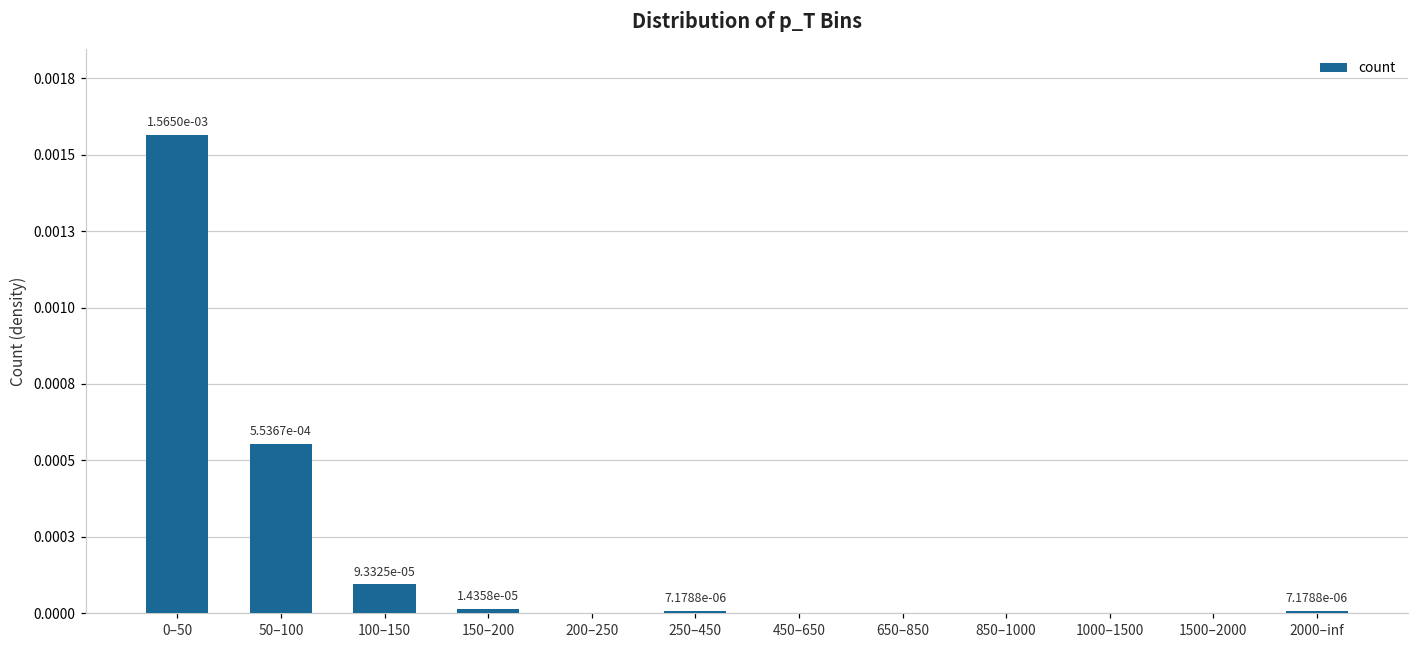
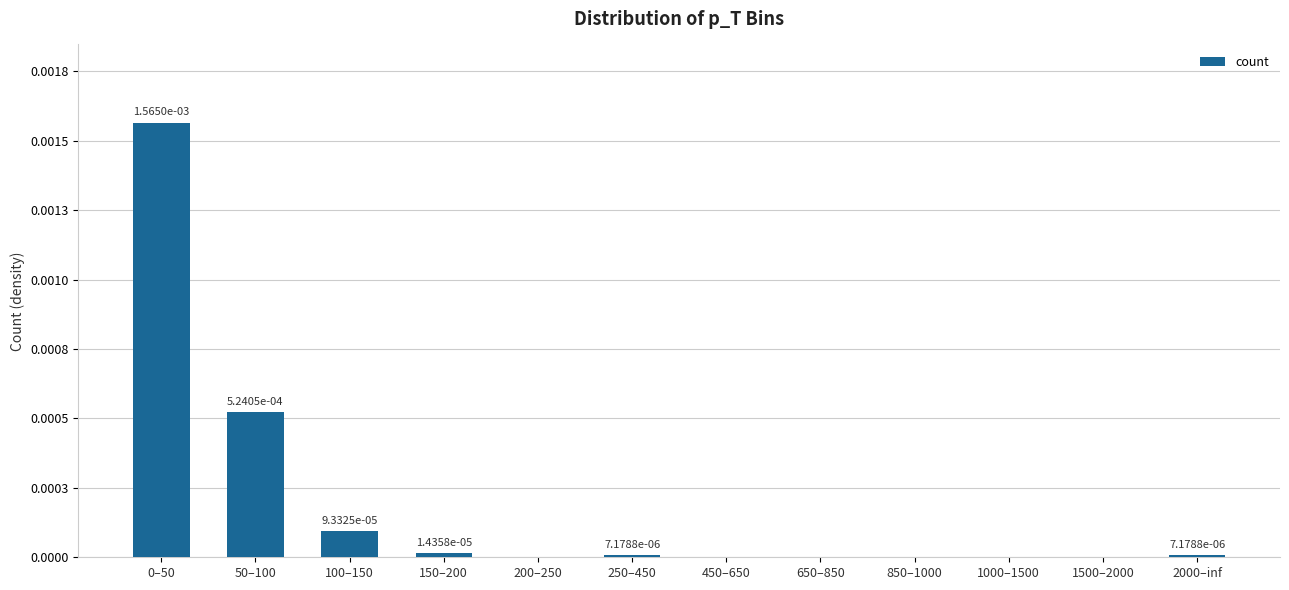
  {
    "0–50": "1.5650e-03",
-   "50–100": "5.5367e-04",
+   "50–100": "5.2405e-04",
    "100–150": "9.3325e-05",
    "150–200": "1.4358e-05",
    "250–450": "7.1788e-06",
    "2000–inf": "7.1788e-06"
  }
